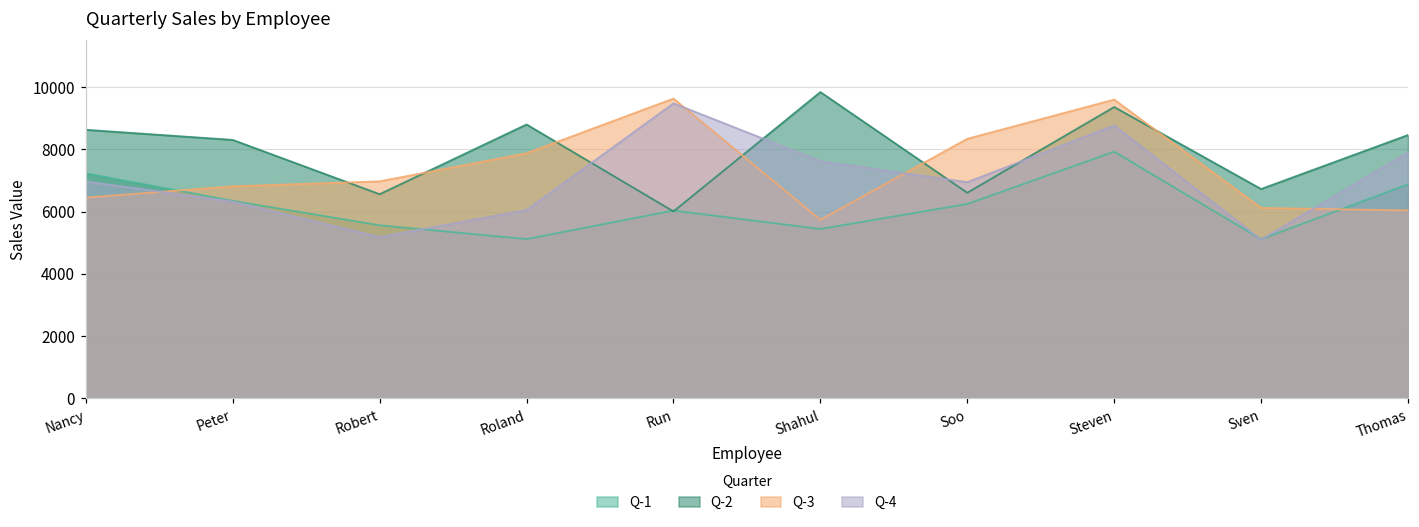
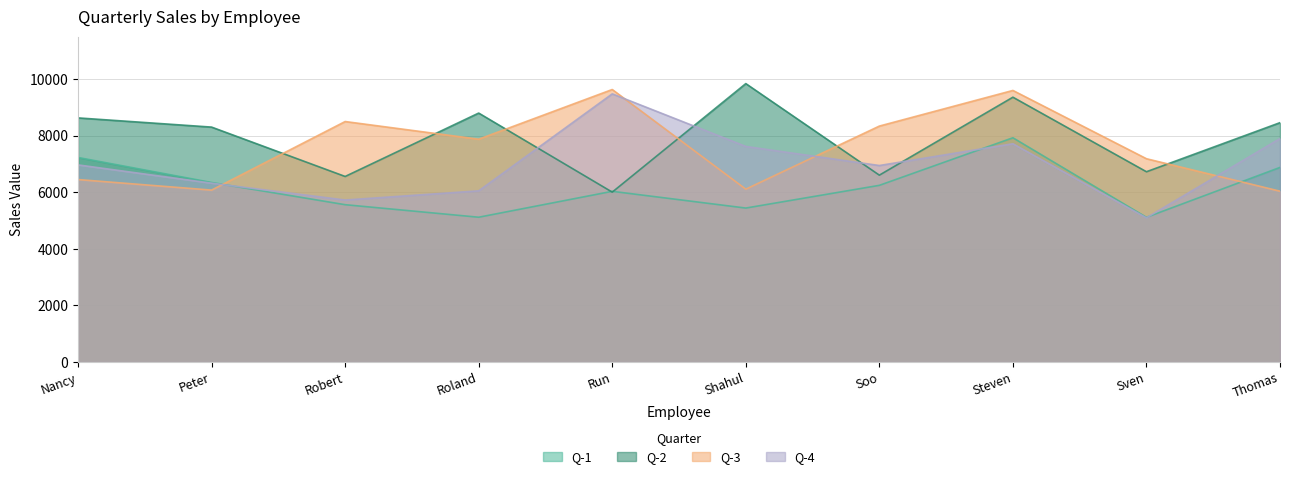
  {
    "Q-3": {
      "Nancy": 6400,
-     "Peter": 6800,
-     "Robert": 7000,
+     "Peter": 6100,
+     "Robert": 8500,
      "Roland": 7900,
      "Run": 9600,
-     "Shahul": 5700,
+     "Shahul": 6100,
      "Soo": 8300,
      "Steven": 9600,
-     "Sven": 6100,
+     "Sven": 7200,
      "Thomas": 6000
    },
    "Q-4": {
      "Nancy": 7000,
-     "Robert": 5200,
+     "Robert": 5700,
      "Roland": 6000,
      "Run": 9500,
      "Shahul": 7600,
      "Soo": 6900,
-     "Steven": 8800,
+     "Steven": 7700,
      "Thomas": 7900
    }
  }
